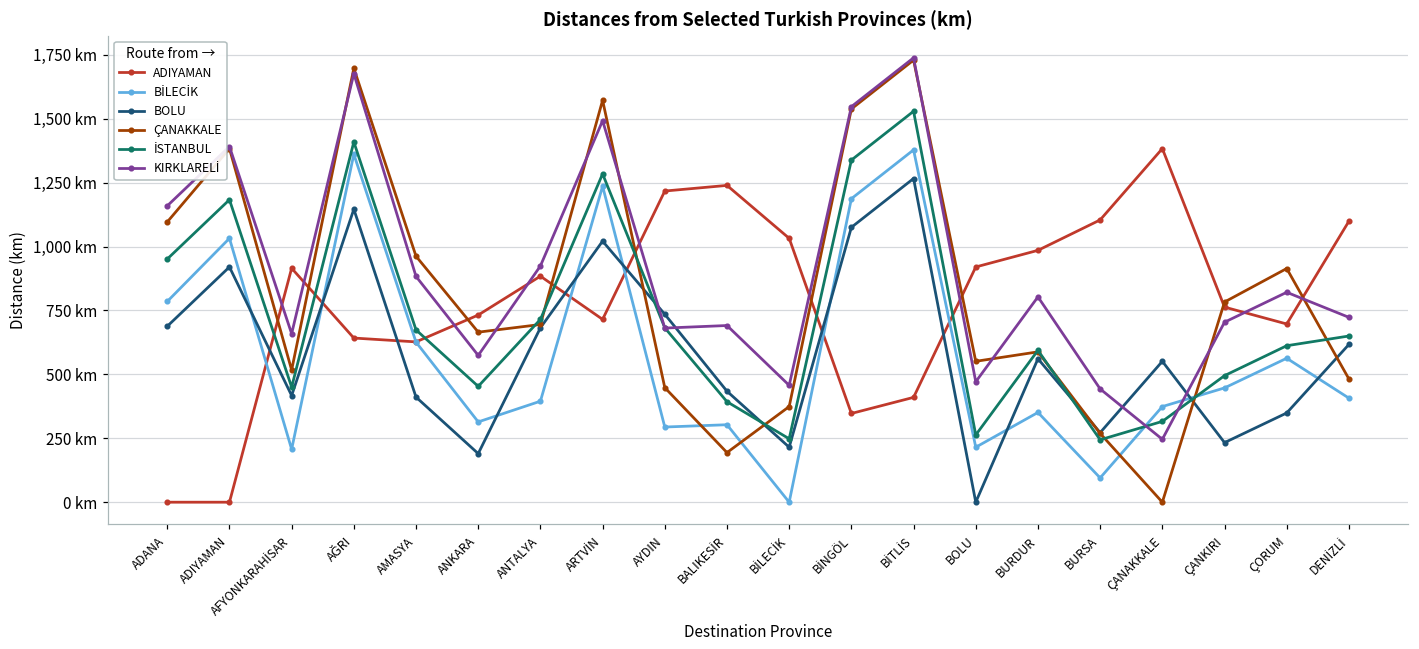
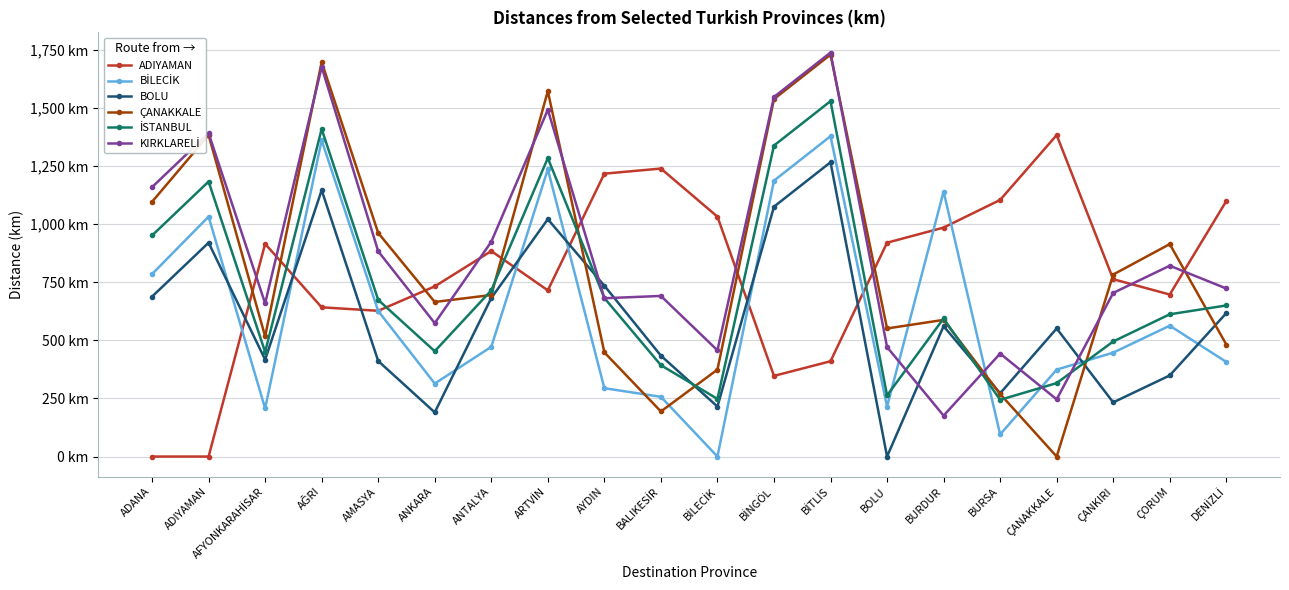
  {
    "BİLECİK": {
      "ADANA": "790 km",
      "ADIYAMAN": "1,030 km",
      "AFYONKARAHİSAR": "210 km",
      "AĞRI": "1,360 km",
      "ANKARA": "310 km",
-     "ANTALYA": "400 km",
+     "ANTALYA": "470 km",
      "ARTVİN": "1,240 km",
      "AYDIN": "290 km",
-     "BALIKESİR": "300 km",
+     "BALIKESİR": "260 km",
      "BİLECİK": "0 km",
      "BİNGÖL": "1,190 km",
      "BİTLİS": "1,380 km",
      "BOLU": "220 km",
-     "BURDUR": "350 km",
+     "BURDUR": "1,140 km",
      "BURSA": "100 km",
      "ÇANAKKALE": "370 km",
      "ÇANKIRI": "450 km",
      "ÇORUM": "560 km",
      "DENİZLİ": "410 km"
    },
    "KIRKLARELİ": {
      "ADANA": "1,160 km",
      "AFYONKARAHİSAR": "660 km",
      "AĞRI": "1,680 km",
      "AMASYA": "880 km",
      "ANKARA": "570 km",
      "ANTALYA": "920 km",
      "ARTVİN": "1,490 km",
      "BALIKESİR": "690 km",
      "BİLECİK": "460 km",
      "BOLU": "470 km",
-     "BURDUR": "800 km",
+     "BURDUR": "180 km",
      "BURSA": "440 km",
      "ÇANAKKALE": "250 km",
      "ÇANKIRI": "700 km",
      "ÇORUM": "820 km",
      "DENİZLİ": "720 km"
    }
  }
